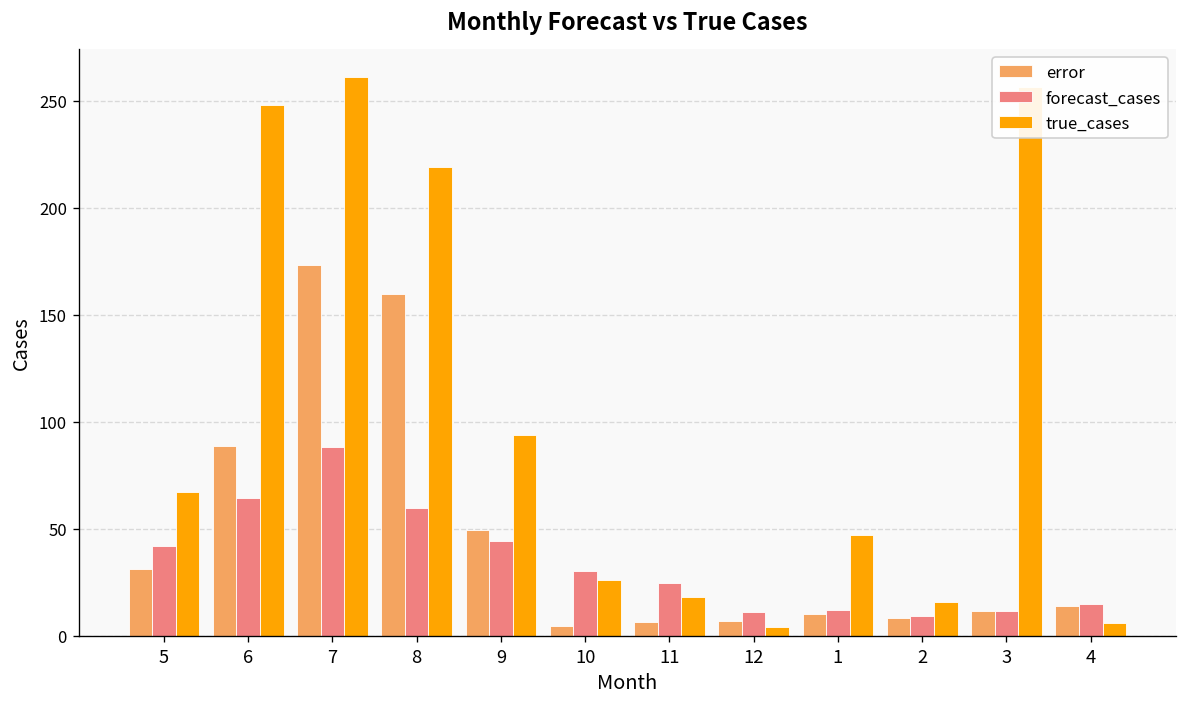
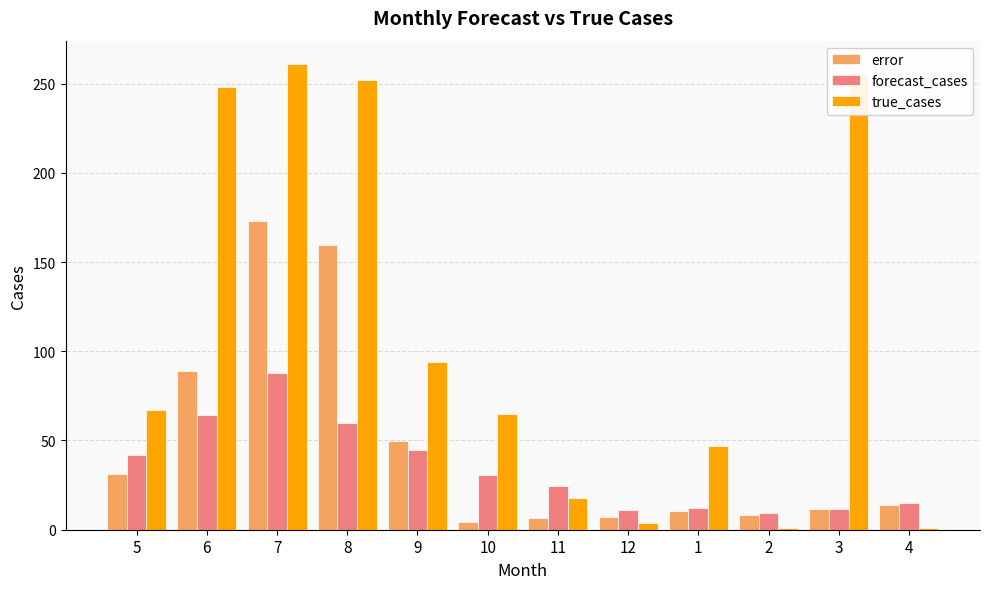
  {
    "true_cases": {
      "5": 67,
      "6": 248,
      "7": 261,
-     "8": 219,
+     "8": 252,
      "9": 94,
-     "10": 26,
+     "10": 65,
      "11": 18,
      "12": 4,
      "1": 47,
-     "2": 16,
-     "4": 6
+     "2": 1,
+     "4": 1
    }
  }
